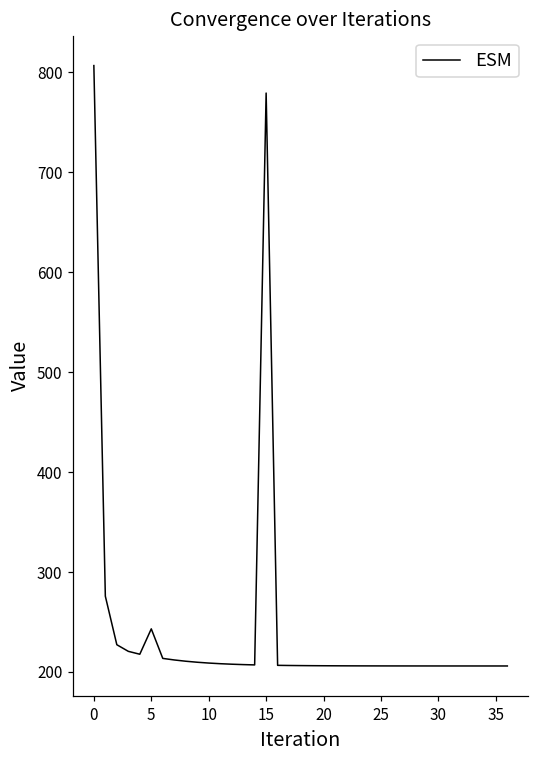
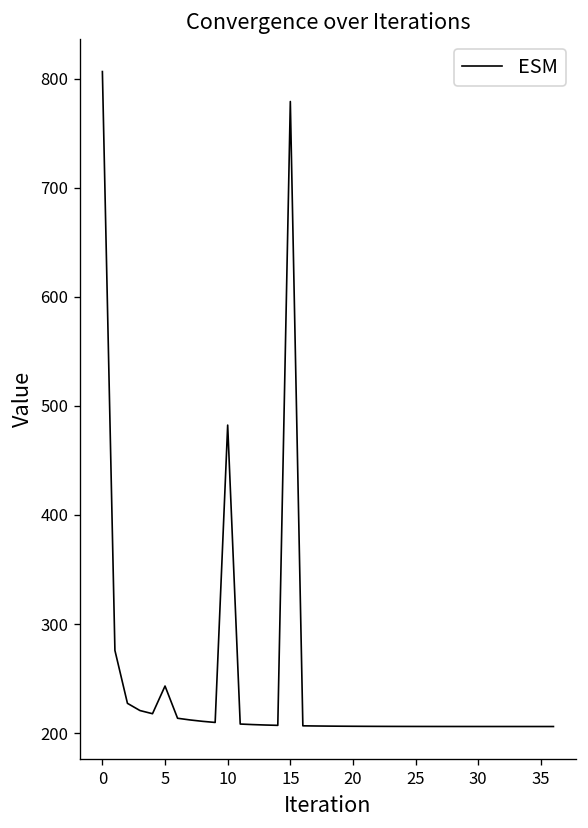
  {
    "0": 810,
    "5": 240,
-   "10": 210,
+   "10": 480,
    "15": 780,
    "20": 210,
    "25": 210,
    "30": 210,
    "35": 210
  }
